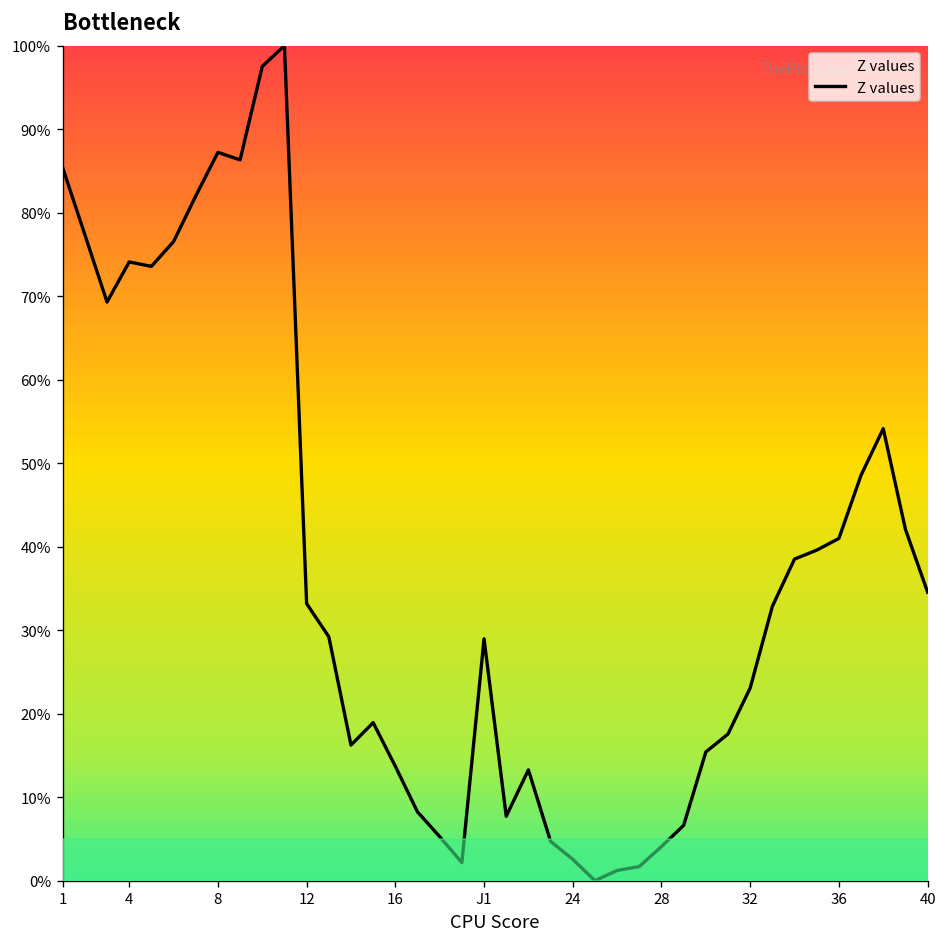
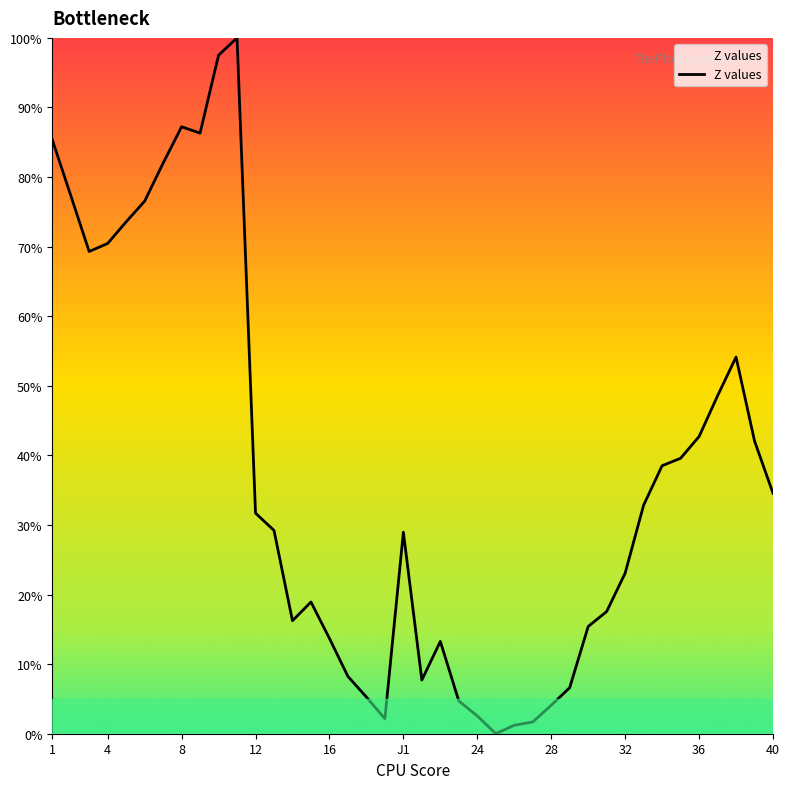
  {
    "1": "85%",
-   "4": "74%",
+   "4": "70%",
    "8": "87%",
-   "12": "33%",
+   "12": "32%",
    "16": "14%",
    "J1": "29%",
    "32": "23%",
-   "36": "41%",
+   "36": "43%",
    "40": "35%"
  }
